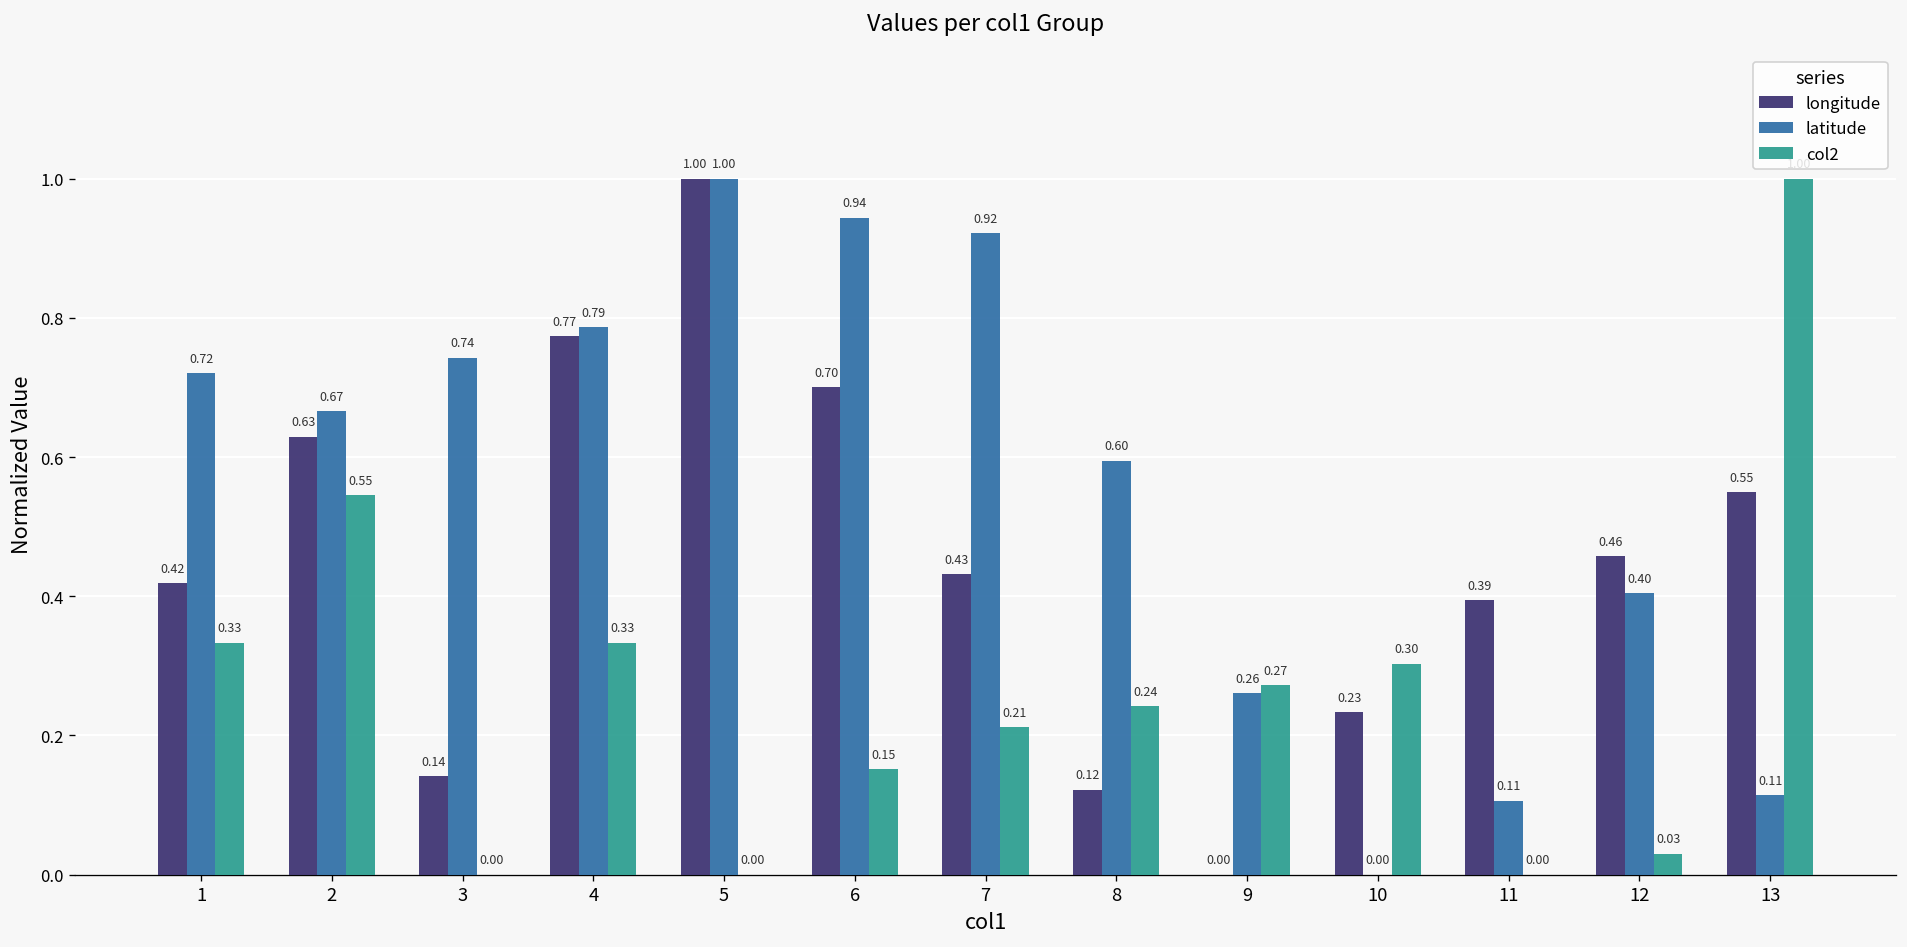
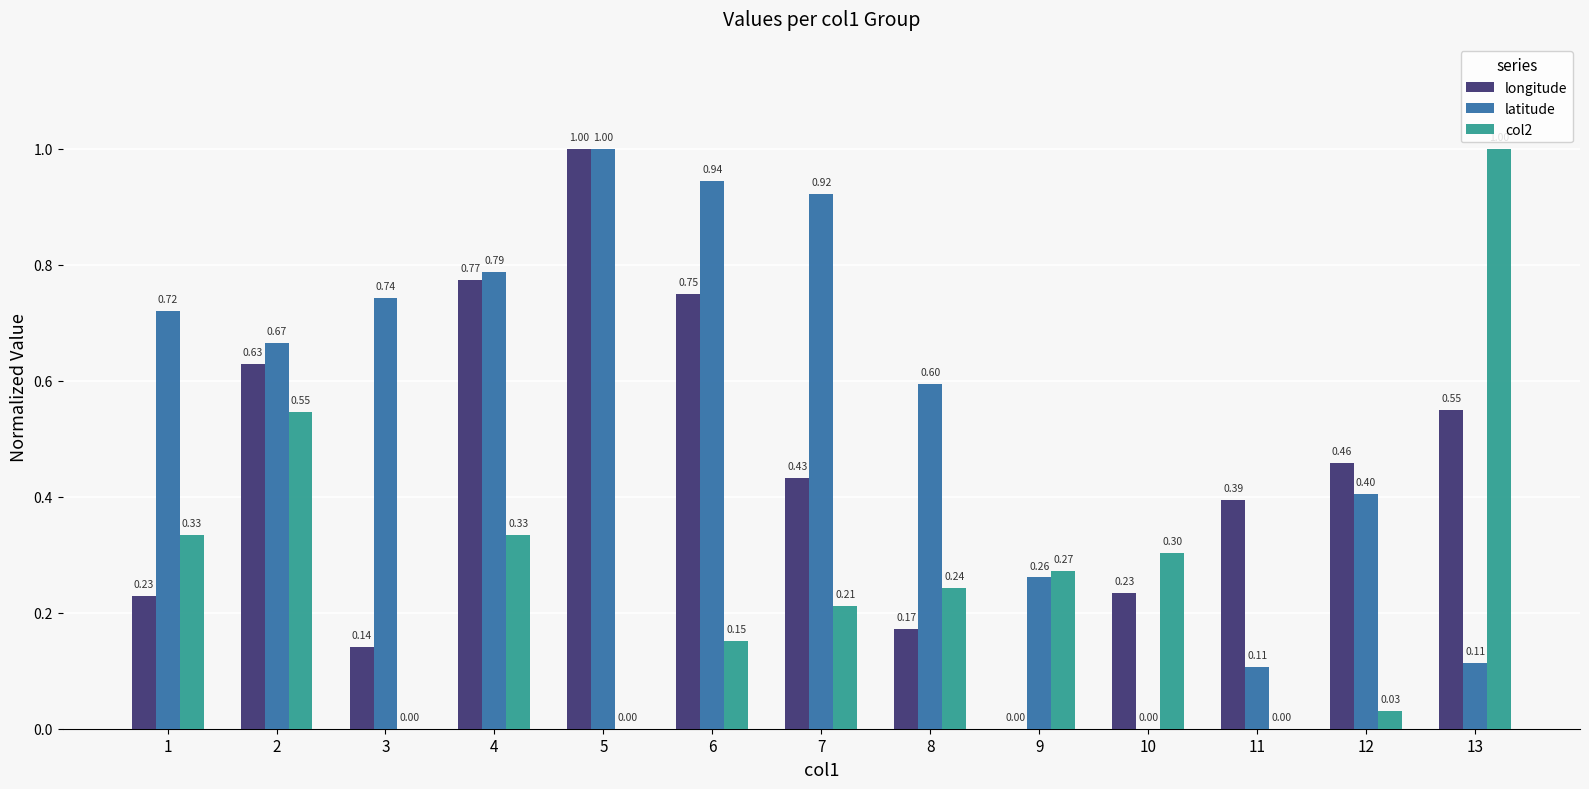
  {
    "longitude": {
-     "1": 0.42,
+     "1": 0.23,
      "2": 0.63,
      "3": 0.14,
      "4": 0.77,
      "5": 1.00,
-     "6": 0.70,
+     "6": 0.75,
      "7": 0.43,
-     "8": 0.12,
+     "8": 0.17,
      "9": 0.00,
      "10": 0.23,
      "11": 0.39,
      "12": 0.46,
      "13": 0.55
    }
  }
